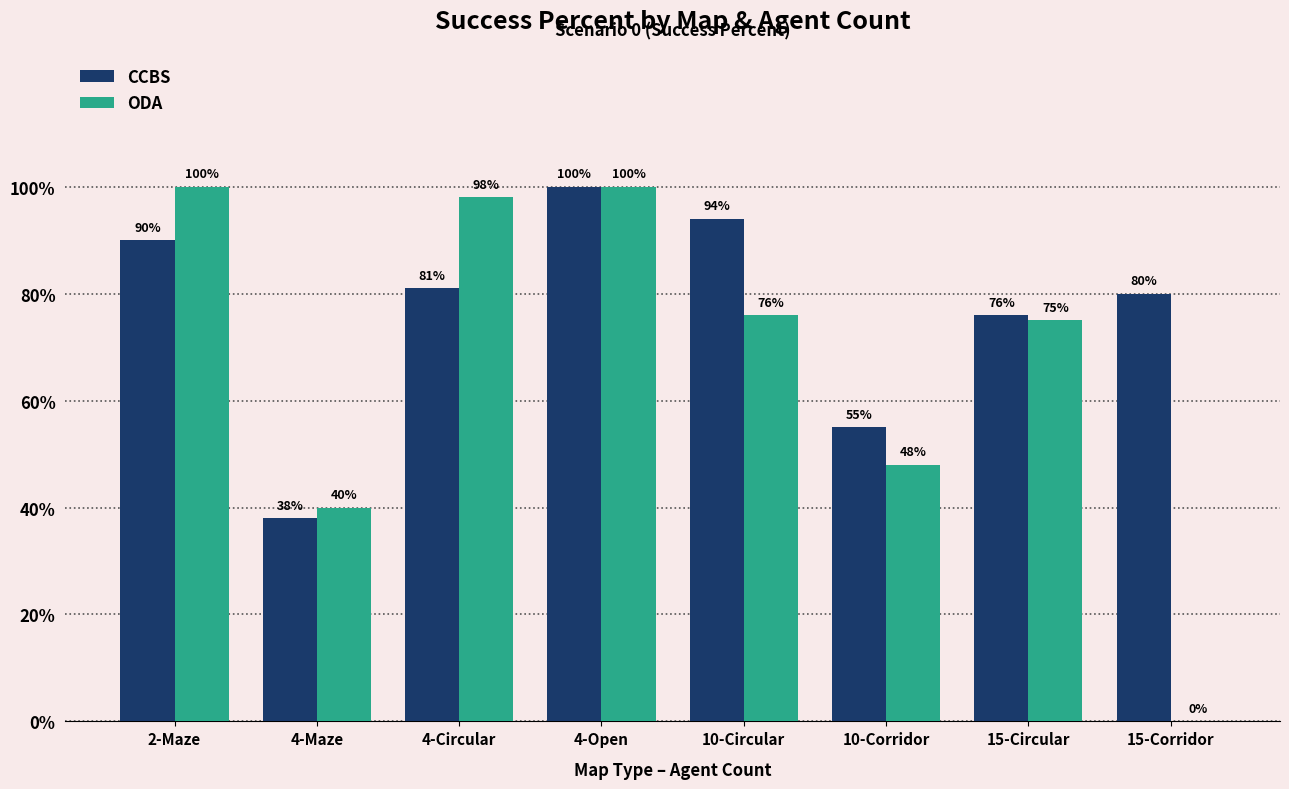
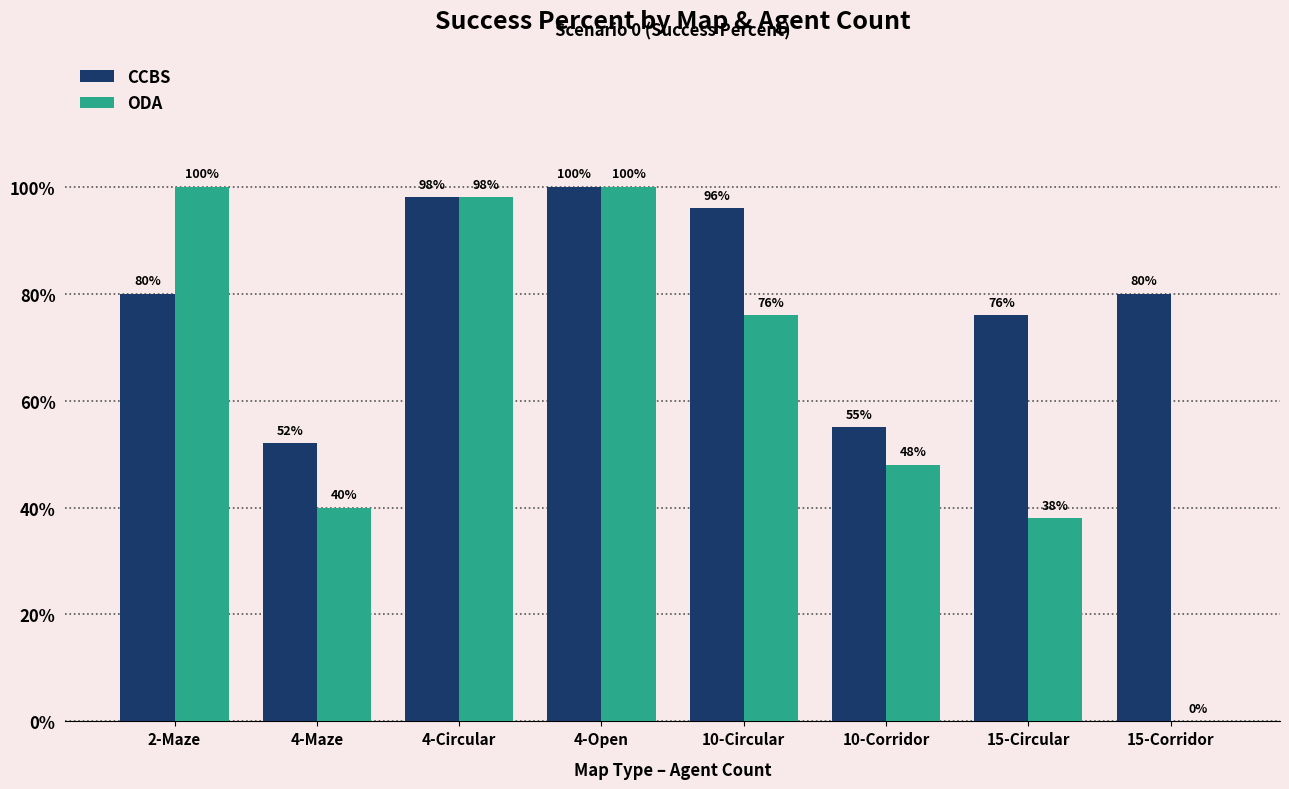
  {
    "CCBS": {
-     "2-Maze": "90%",
-     "4-Maze": "38%",
-     "4-Circular": "81%",
+     "2-Maze": "80%",
+     "4-Maze": "52%",
+     "4-Circular": "98%",
      "4-Open": "100%",
-     "10-Circular": "94%",
+     "10-Circular": "96%",
      "10-Corridor": "55%",
      "15-Circular": "76%",
      "15-Corridor": "80%"
    },
    "ODA": {
      "2-Maze": "100%",
      "4-Maze": "40%",
      "4-Circular": "98%",
      "4-Open": "100%",
      "10-Circular": "76%",
      "10-Corridor": "48%",
-     "15-Circular": "75%",
+     "15-Circular": "38%",
      "15-Corridor": "0%"
    }
  }
